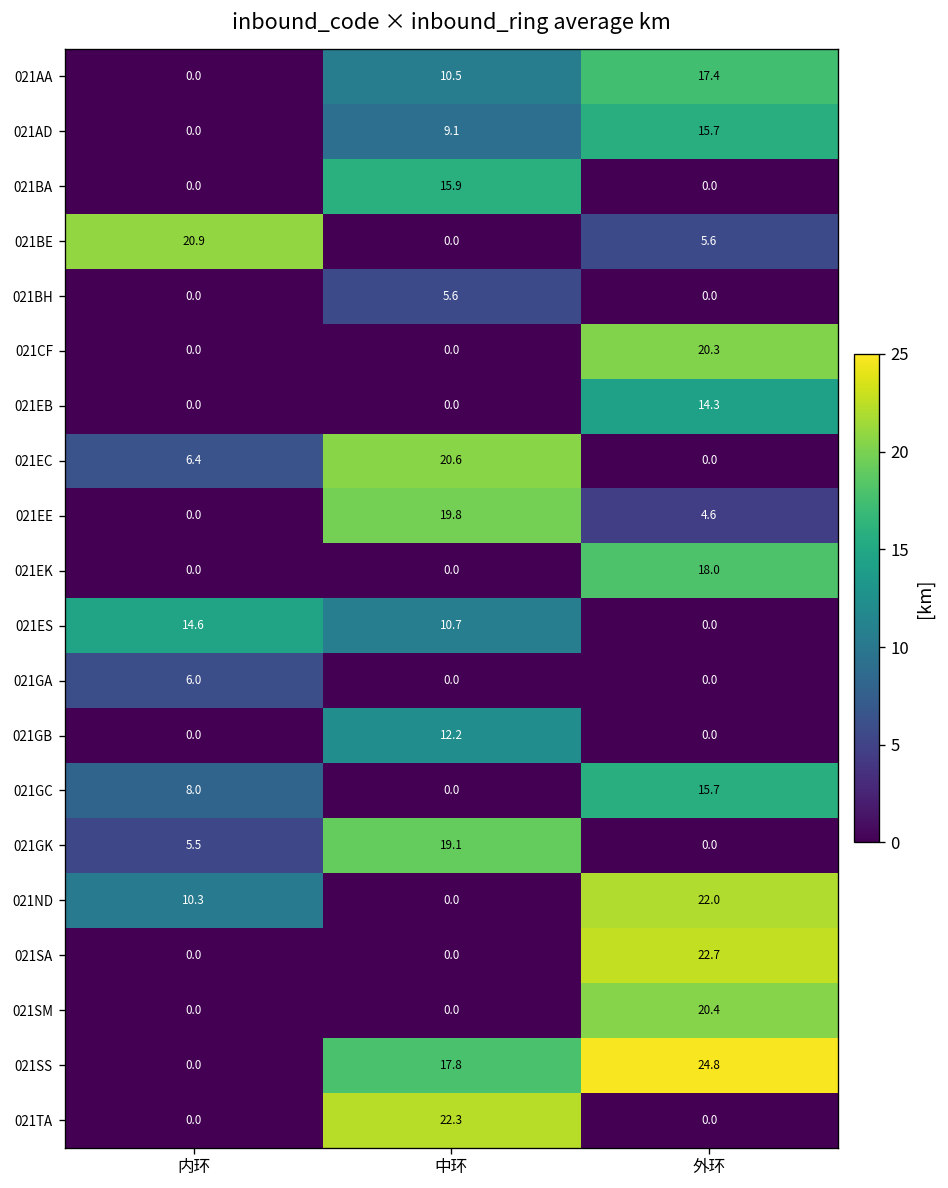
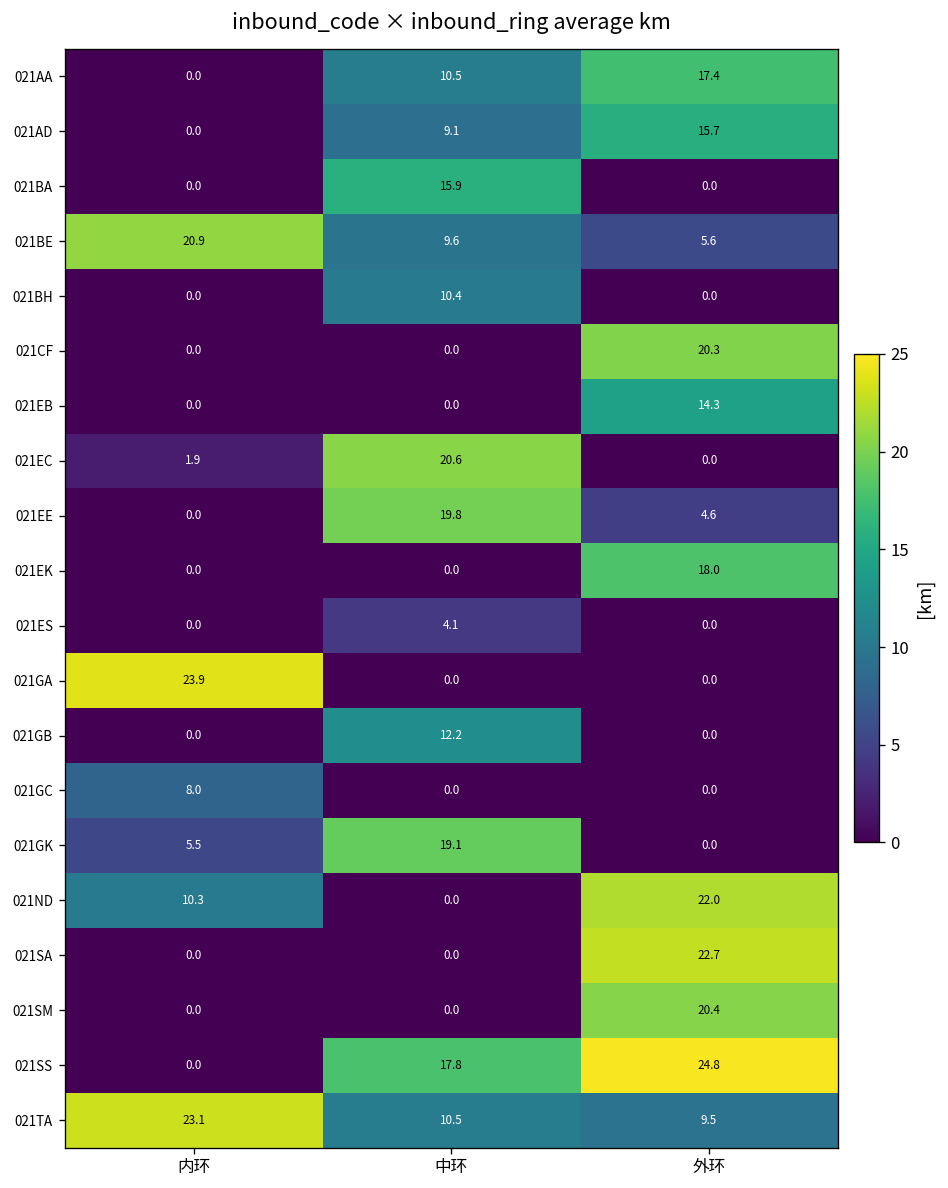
  {
    "021AA": {
      "内环": 0.0,
      "中环": 10.5,
      "外环": 17.4
    },
    "021AD": {
      "内环": 0.0,
      "中环": 9.1,
      "外环": 15.7
    },
    "021BA": {
      "内环": 0.0,
      "中环": 15.9,
      "外环": 0.0
    },
    "021BE": {
      "内环": 20.9,
-     "中环": 0.0,
+     "中环": 9.6,
      "外环": 5.6
    },
    "021BH": {
      "内环": 0.0,
-     "中环": 5.6,
+     "中环": 10.4,
      "外环": 0.0
    },
    "021CF": {
      "内环": 0.0,
      "中环": 0.0,
      "外环": 20.3
    },
    "021EB": {
      "内环": 0.0,
      "中环": 0.0,
      "外环": 14.3
    },
    "021EC": {
-     "内环": 6.4,
+     "内环": 1.9,
      "中环": 20.6,
      "外环": 0.0
    },
    "021EE": {
      "内环": 0.0,
      "中环": 19.8,
      "外环": 4.6
    },
    "021EK": {
      "内环": 0.0,
      "中环": 0.0,
      "外环": 18.0
    },
    "021ES": {
-     "内环": 14.6,
-     "中环": 10.7,
+     "内环": 0.0,
+     "中环": 4.1,
      "外环": 0.0
    },
    "021GA": {
-     "内环": 6.0,
+     "内环": 23.9,
      "中环": 0.0,
      "外环": 0.0
    },
    "021GB": {
      "内环": 0.0,
      "中环": 12.2,
      "外环": 0.0
    },
    "021GC": {
      "内环": 8.0,
      "中环": 0.0,
-     "外环": 15.7
+     "外环": 0.0
    },
    "021GK": {
      "内环": 5.5,
      "中环": 19.1,
      "外环": 0.0
    },
    "021ND": {
      "内环": 10.3,
      "中环": 0.0,
      "外环": 22.0
    },
    "021SA": {
      "内环": 0.0,
      "中环": 0.0,
      "外环": 22.7
    },
    "021SM": {
      "内环": 0.0,
      "中环": 0.0,
      "外环": 20.4
    },
    "021SS": {
      "内环": 0.0,
      "中环": 17.8,
      "外环": 24.8
    },
    "021TA": {
-     "内环": 0.0,
-     "中环": 22.3,
-     "外环": 0.0
+     "内环": 23.1,
+     "中环": 10.5,
+     "外环": 9.5
    }
  }
